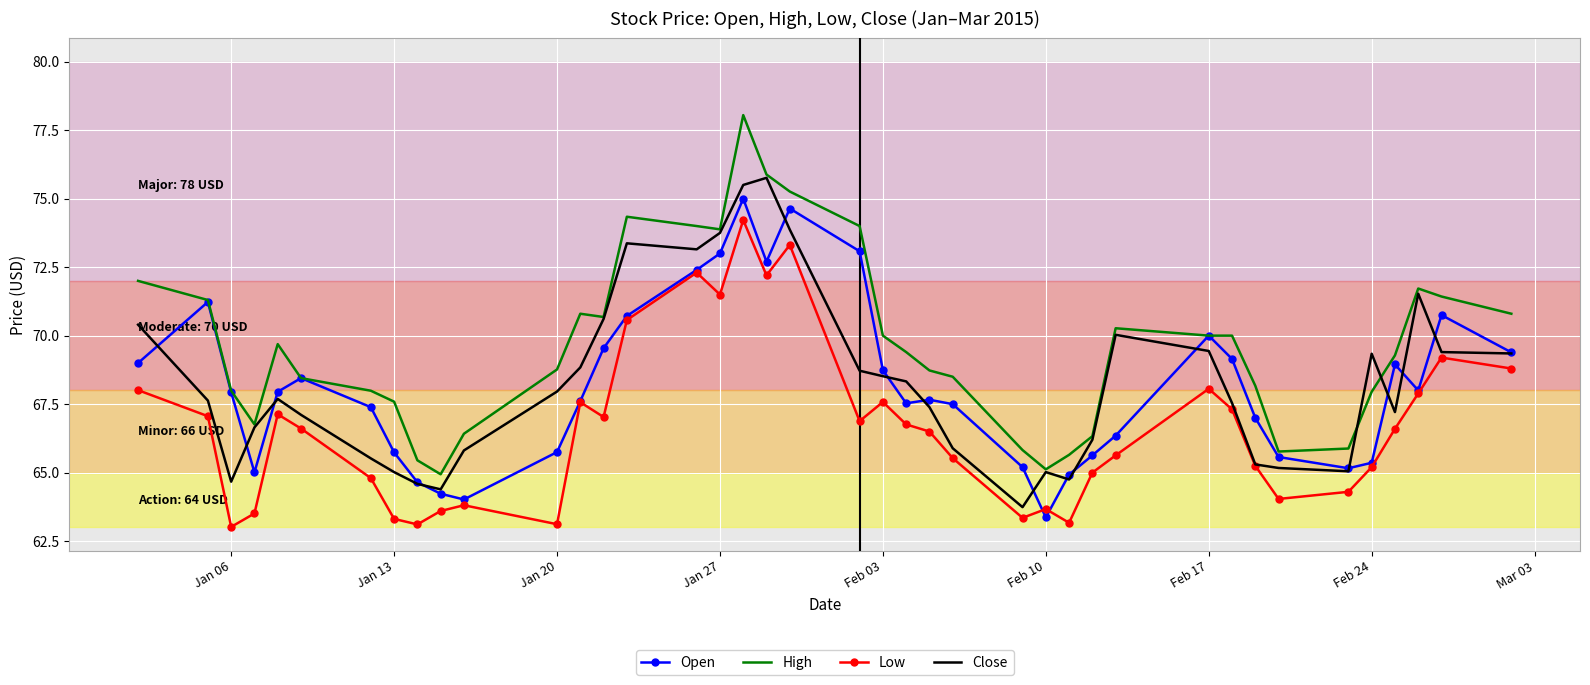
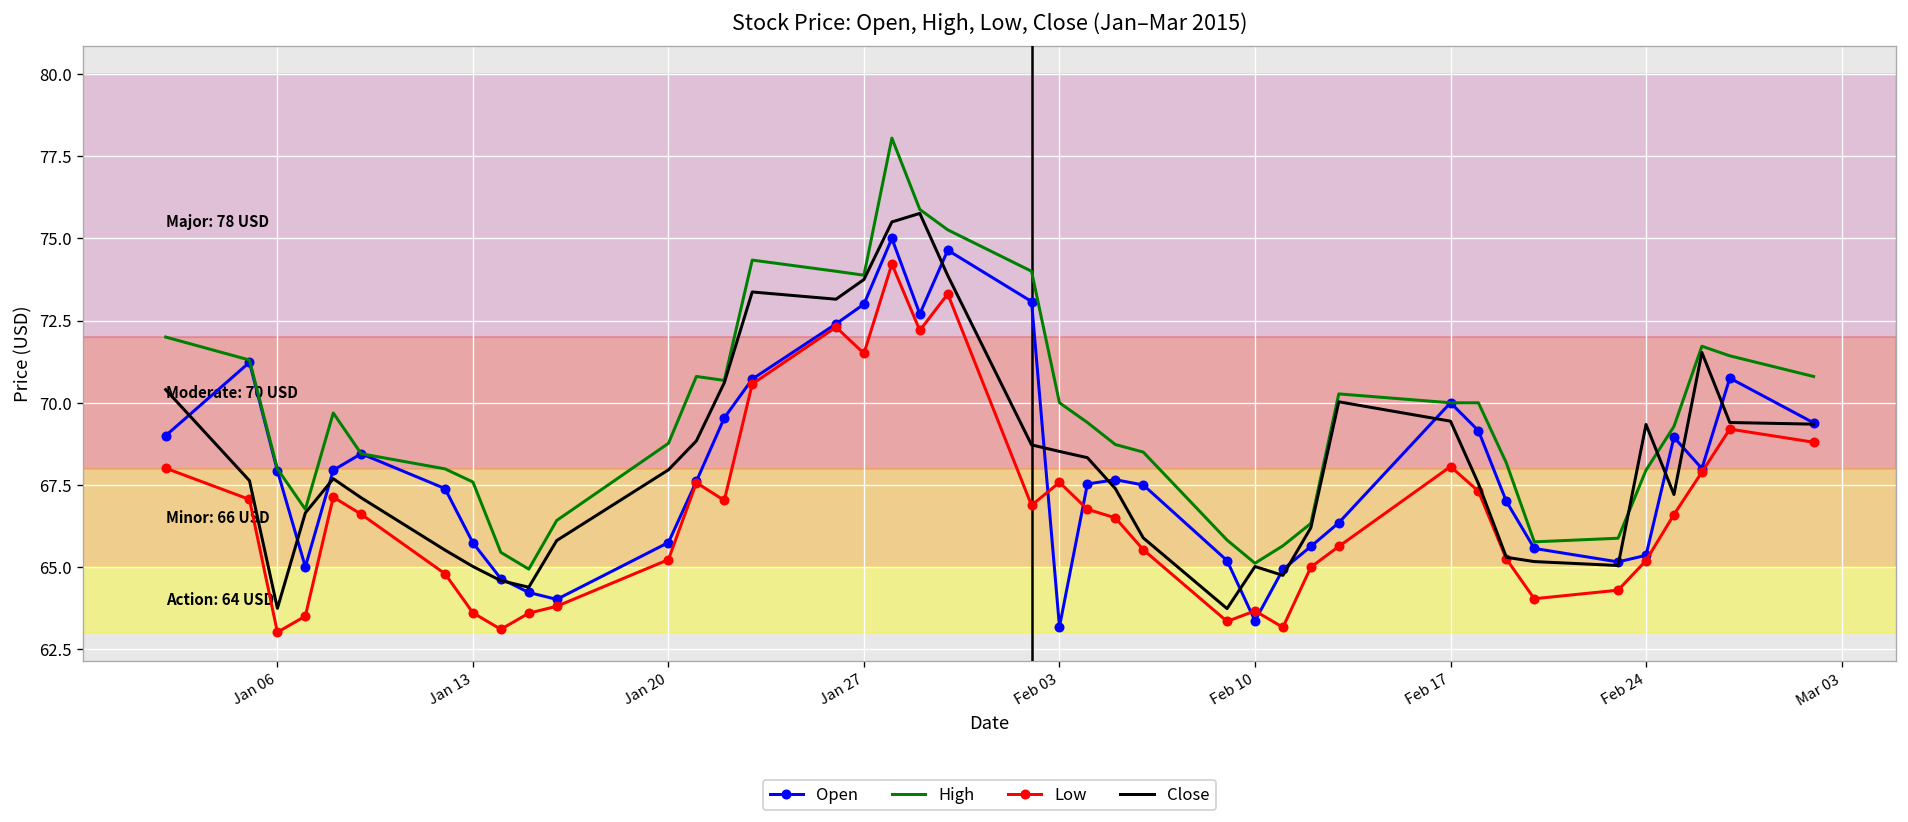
  {
    "Open": {
      "Jan 13": 65.7,
      "Jan 20": 65.8,
      "Jan 27": 73.0,
-     "Feb 03": 68.7,
+     "Feb 03": 63.2,
      "Feb 10": 63.4,
      "Feb 24": 65.4
    },
    "High": {
      "Jan 13": 67.6,
      "Jan 20": 68.8,
      "Jan 27": 73.9,
      "Feb 03": 70.0,
      "Feb 10": 65.1,
      "Feb 24": 68.0
    },
    "Low": {
      "Jan 06": 63.0,
-     "Jan 13": 63.3,
-     "Jan 20": 63.1,
+     "Jan 13": 63.6,
+     "Jan 20": 65.2,
      "Jan 27": 71.5,
      "Feb 03": 67.6,
      "Feb 10": 63.7,
      "Feb 17": 68.1,
      "Feb 24": 65.2
    },
    "Close": {
-     "Jan 06": 64.7,
+     "Jan 06": 63.7,
      "Jan 13": 65.0,
      "Jan 20": 68.0,
      "Jan 27": 73.8,
      "Feb 03": 68.5,
      "Feb 10": 65.0,
      "Feb 17": 69.4,
      "Feb 24": 69.3
    }
  }
